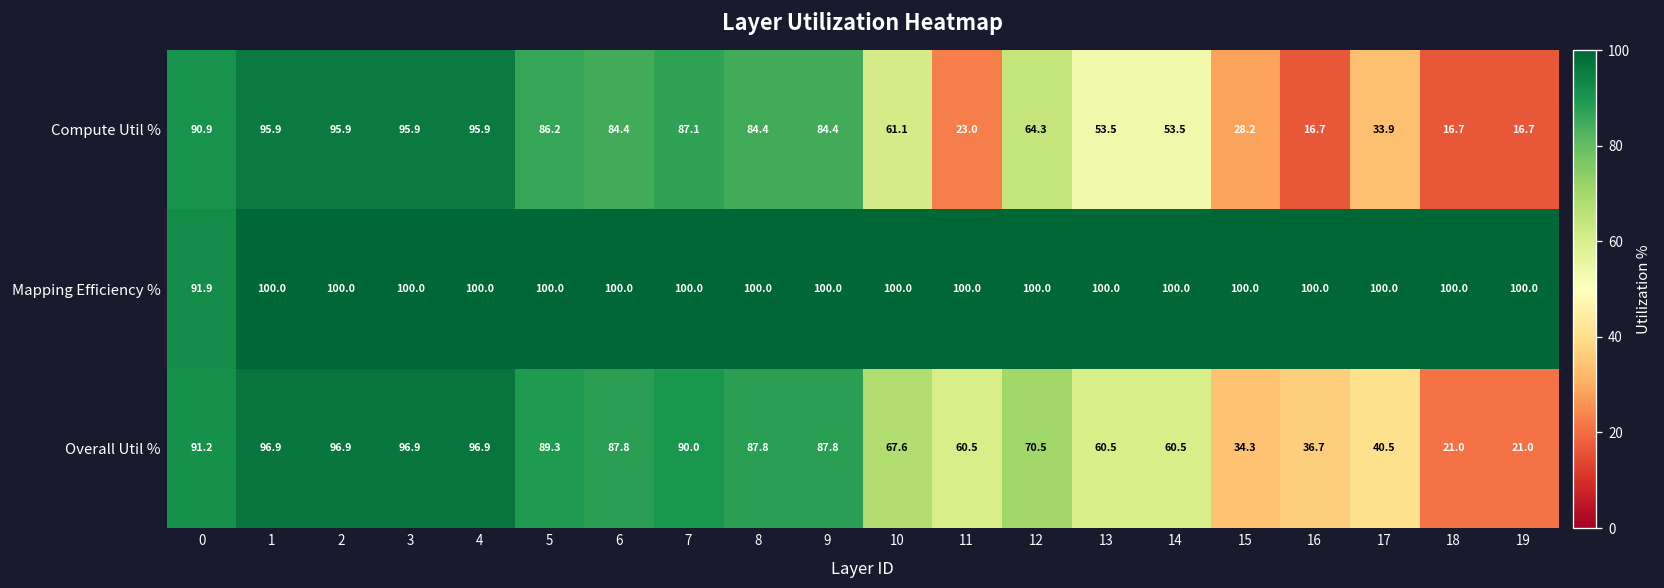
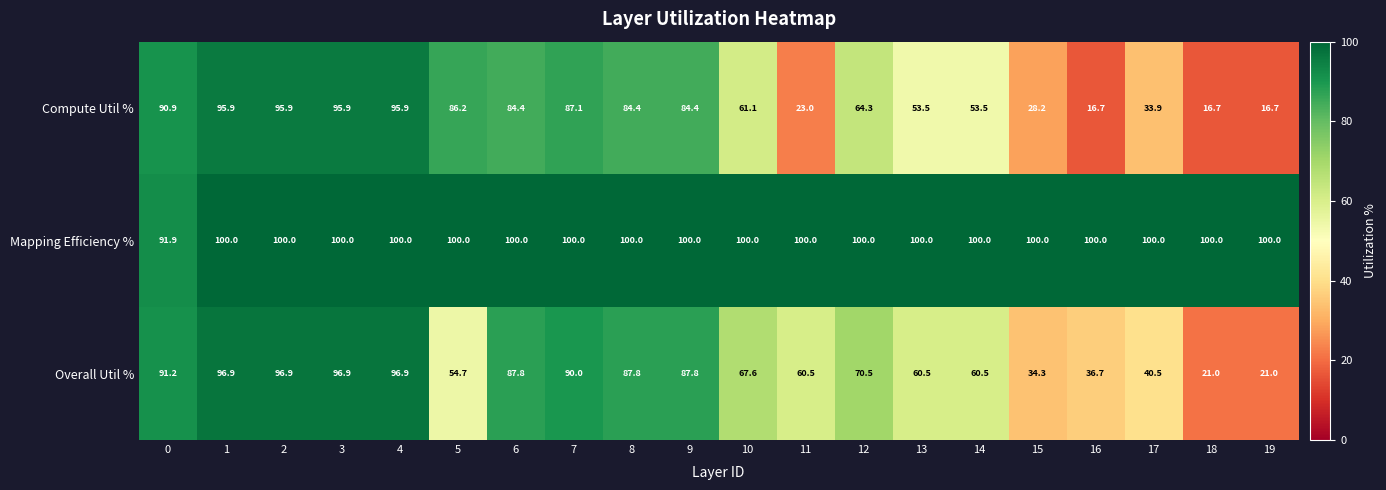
  {
    "Compute Util %": {
      "0": 90.9,
      "1": 95.9,
      "2": 95.9,
      "3": 95.9,
      "4": 95.9,
      "5": 86.2,
      "6": 84.4,
      "7": 87.1,
      "8": 84.4,
      "9": 84.4,
      "10": 61.1,
      "11": 23.0,
      "12": 64.3,
      "13": 53.5,
      "14": 53.5,
      "15": 28.2,
      "16": 16.7,
      "17": 33.9,
      "18": 16.7,
      "19": 16.7
    },
    "Mapping Efficiency %": {
      "0": 91.9,
      "1": 100.0,
      "2": 100.0,
      "3": 100.0,
      "4": 100.0,
      "5": 100.0,
      "6": 100.0,
      "7": 100.0,
      "8": 100.0,
      "9": 100.0,
      "10": 100.0,
      "11": 100.0,
      "12": 100.0,
      "13": 100.0,
      "14": 100.0,
      "15": 100.0,
      "16": 100.0,
      "17": 100.0,
      "18": 100.0,
      "19": 100.0
    },
    "Overall Util %": {
      "0": 91.2,
      "1": 96.9,
      "2": 96.9,
      "3": 96.9,
      "4": 96.9,
-     "5": 89.3,
+     "5": 54.7,
      "6": 87.8,
      "7": 90.0,
      "8": 87.8,
      "9": 87.8,
      "10": 67.6,
      "11": 60.5,
      "12": 70.5,
      "13": 60.5,
      "14": 60.5,
      "15": 34.3,
      "16": 36.7,
      "17": 40.5,
      "18": 21.0,
      "19": 21.0
    }
  }
